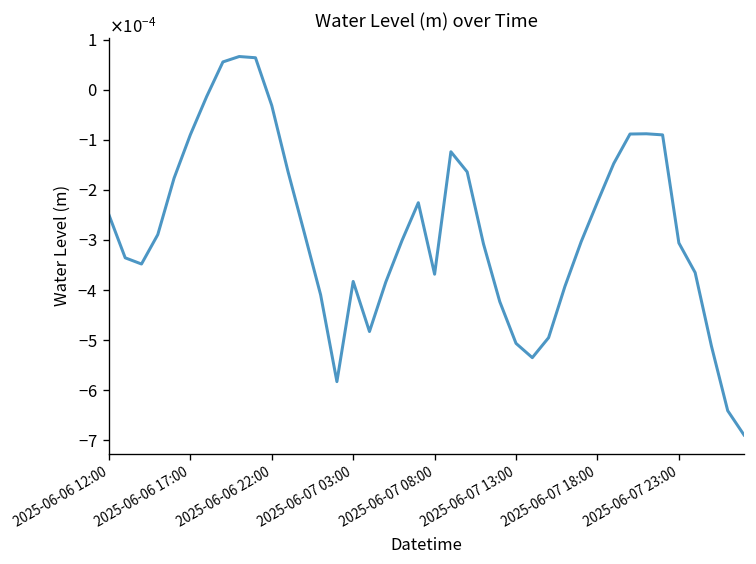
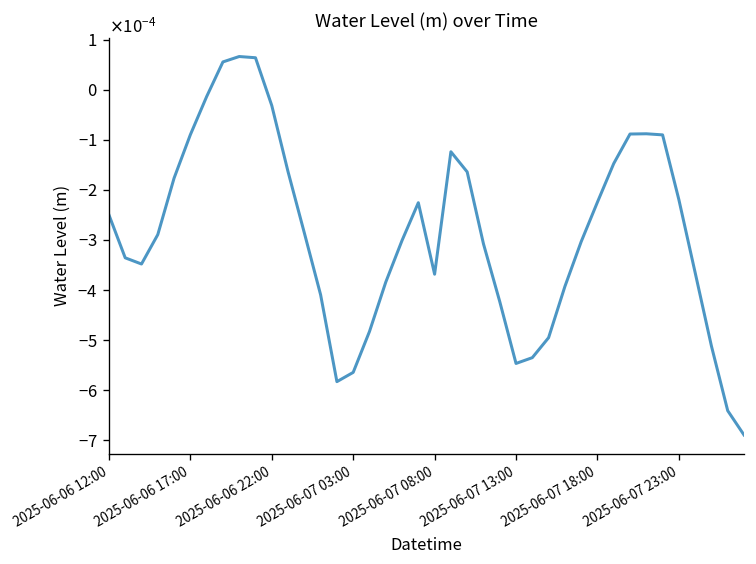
  {
    "2025-06-06 12:00": -0.00025,
    "2025-06-06 17:00": -0.00009,
    "2025-06-06 22:00": -0.00003,
-   "2025-06-07 03:00": -0.00038,
+   "2025-06-07 03:00": -0.00056,
    "2025-06-07 08:00": -0.00037,
-   "2025-06-07 13:00": -0.00051,
+   "2025-06-07 13:00": -0.00055,
    "2025-06-07 18:00": -0.00022,
-   "2025-06-07 23:00": -0.00031
+   "2025-06-07 23:00": -0.00022
  }
